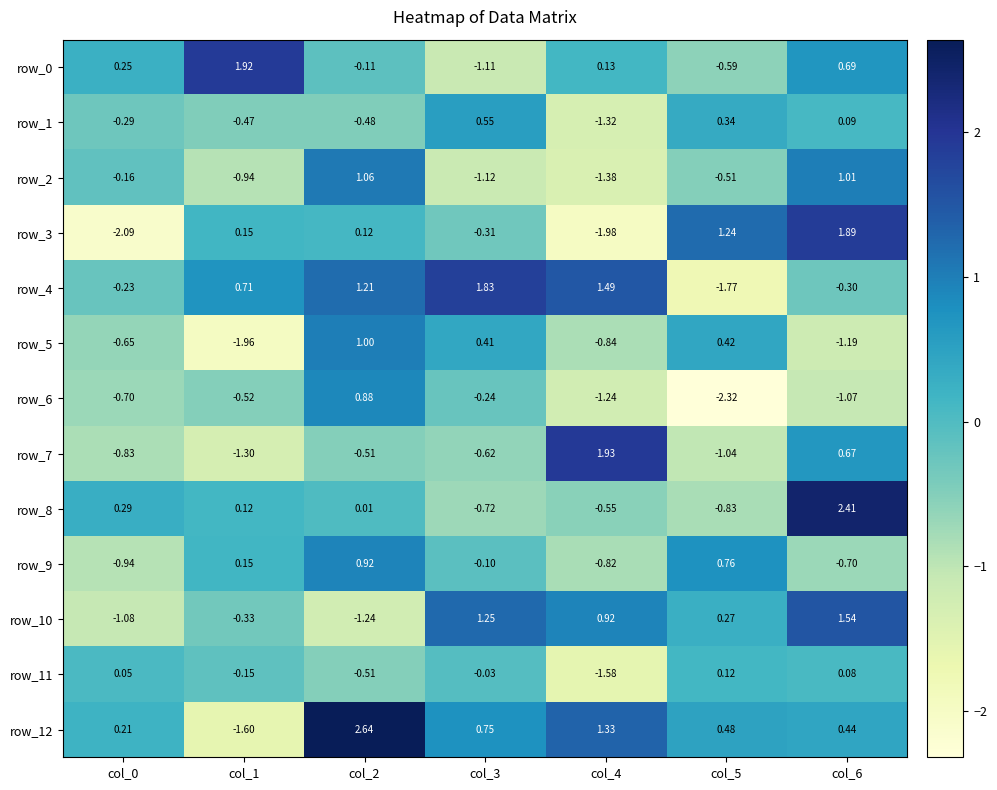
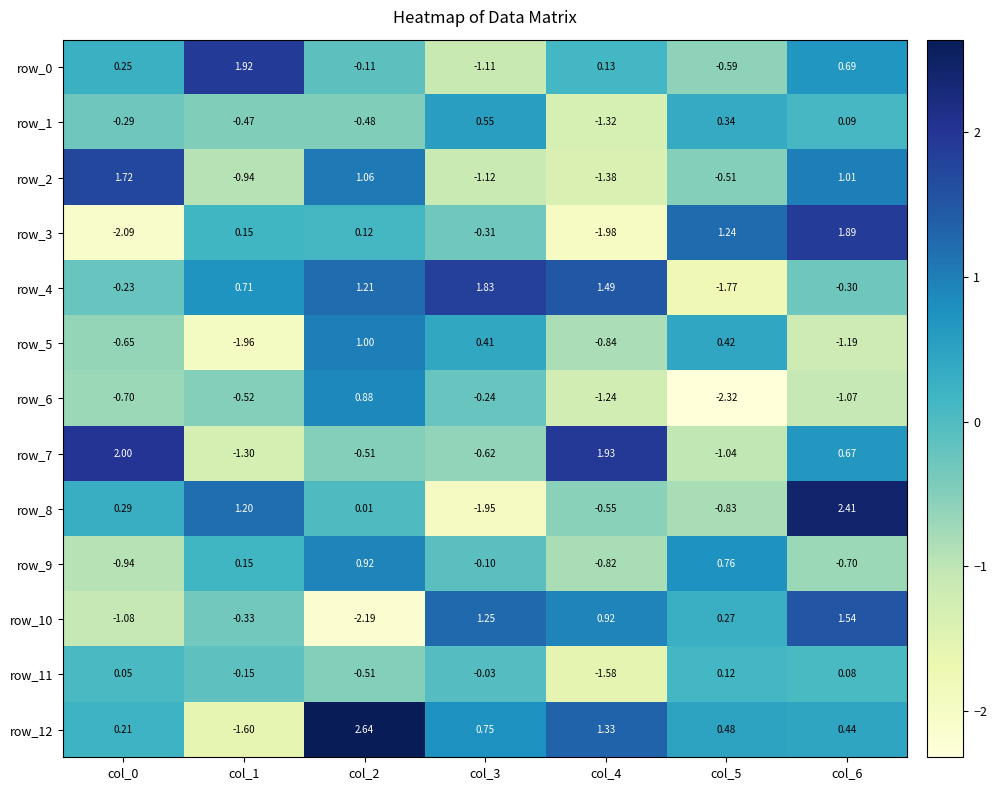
  {
    "row_0": {
      "col_0": 0.25,
      "col_1": 1.92,
      "col_2": -0.11,
      "col_3": -1.11,
      "col_4": 0.13,
      "col_5": -0.59,
      "col_6": 0.69
    },
    "row_1": {
      "col_0": -0.29,
      "col_1": -0.47,
      "col_2": -0.48,
      "col_3": 0.55,
      "col_4": -1.32,
      "col_5": 0.34,
      "col_6": 0.09
    },
    "row_2": {
-     "col_0": -0.16,
+     "col_0": 1.72,
      "col_1": -0.94,
      "col_2": 1.06,
      "col_3": -1.12,
      "col_4": -1.38,
      "col_5": -0.51,
      "col_6": 1.01
    },
    "row_3": {
      "col_0": -2.09,
      "col_1": 0.15,
      "col_2": 0.12,
      "col_3": -0.31,
      "col_4": -1.98,
      "col_5": 1.24,
      "col_6": 1.89
    },
    "row_4": {
      "col_0": -0.23,
      "col_1": 0.71,
      "col_2": 1.21,
      "col_3": 1.83,
      "col_4": 1.49,
      "col_5": -1.77,
      "col_6": -0.30
    },
    "row_5": {
      "col_0": -0.65,
      "col_1": -1.96,
      "col_2": 1.00,
      "col_3": 0.41,
      "col_4": -0.84,
      "col_5": 0.42,
      "col_6": -1.19
    },
    "row_6": {
      "col_0": -0.70,
      "col_1": -0.52,
      "col_2": 0.88,
      "col_3": -0.24,
      "col_4": -1.24,
      "col_5": -2.32,
      "col_6": -1.07
    },
    "row_7": {
-     "col_0": -0.83,
+     "col_0": 2.00,
      "col_1": -1.30,
      "col_2": -0.51,
      "col_3": -0.62,
      "col_4": 1.93,
      "col_5": -1.04,
      "col_6": 0.67
    },
    "row_8": {
      "col_0": 0.29,
-     "col_1": 0.12,
+     "col_1": 1.20,
      "col_2": 0.01,
-     "col_3": -0.72,
+     "col_3": -1.95,
      "col_4": -0.55,
      "col_5": -0.83,
      "col_6": 2.41
    },
    "row_9": {
      "col_0": -0.94,
      "col_1": 0.15,
      "col_2": 0.92,
      "col_3": -0.10,
      "col_4": -0.82,
      "col_5": 0.76,
      "col_6": -0.70
    },
    "row_10": {
      "col_0": -1.08,
      "col_1": -0.33,
-     "col_2": -1.24,
+     "col_2": -2.19,
      "col_3": 1.25,
      "col_4": 0.92,
      "col_5": 0.27,
      "col_6": 1.54
    },
    "row_11": {
      "col_0": 0.05,
      "col_1": -0.15,
      "col_2": -0.51,
      "col_3": -0.03,
      "col_4": -1.58,
      "col_5": 0.12,
      "col_6": 0.08
    },
    "row_12": {
      "col_0": 0.21,
      "col_1": -1.60,
      "col_2": 2.64,
      "col_3": 0.75,
      "col_4": 1.33,
      "col_5": 0.48,
      "col_6": 0.44
    }
  }
